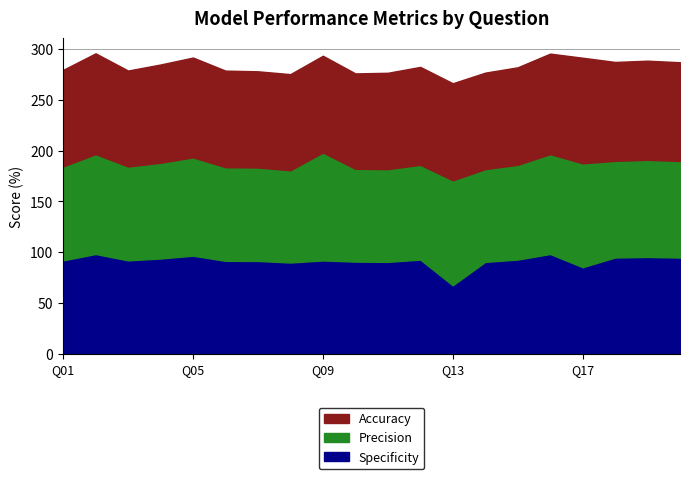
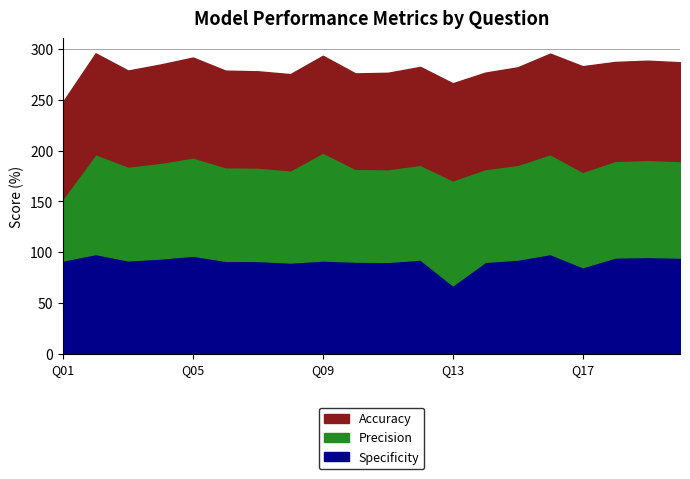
  {
    "Precision": {
-     "Q01": 92,
-     "Q17": 102
+     "Q01": 61,
+     "Q17": 94
    },
    "Accuracy": {
      "Q01": 95,
      "Q05": 98,
      "Q09": 95,
      "Q13": 95,
      "Q17": 104
    }
  }
